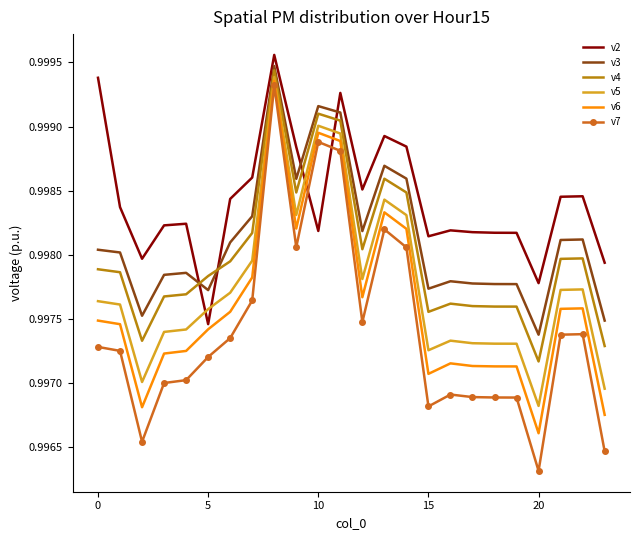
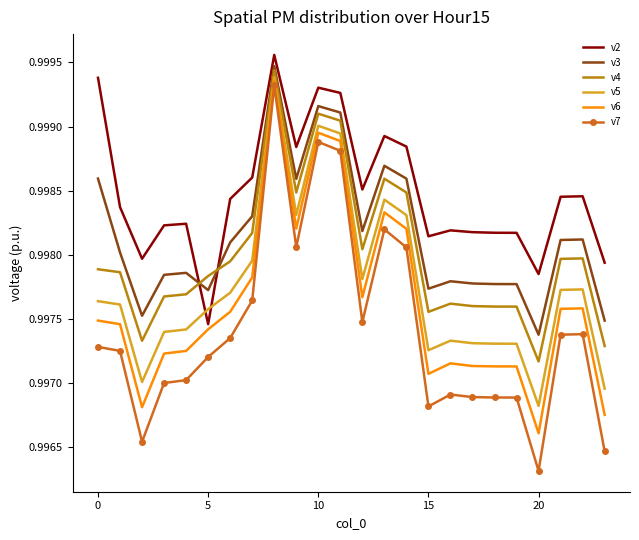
  {
    "v2": {
      "0": 0.99938,
      "5": 0.99746,
-     "10": 0.99818,
+     "10": 0.99930,
      "15": 0.99814,
-     "20": 0.99778
+     "20": 0.99785
    },
    "v3": {
-     "0": 0.99804,
+     "0": 0.99859,
      "5": 0.99772,
      "10": 0.99916,
      "15": 0.99773,
      "20": 0.99737
    }
  }
